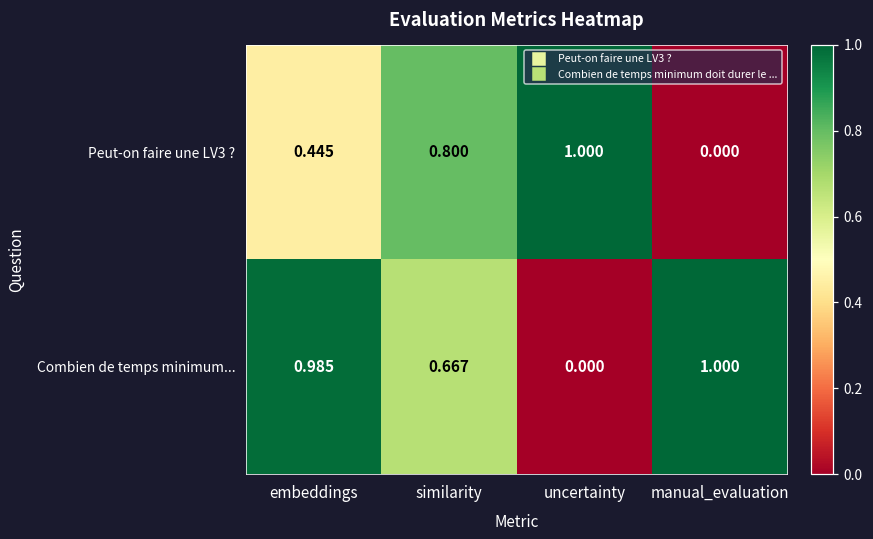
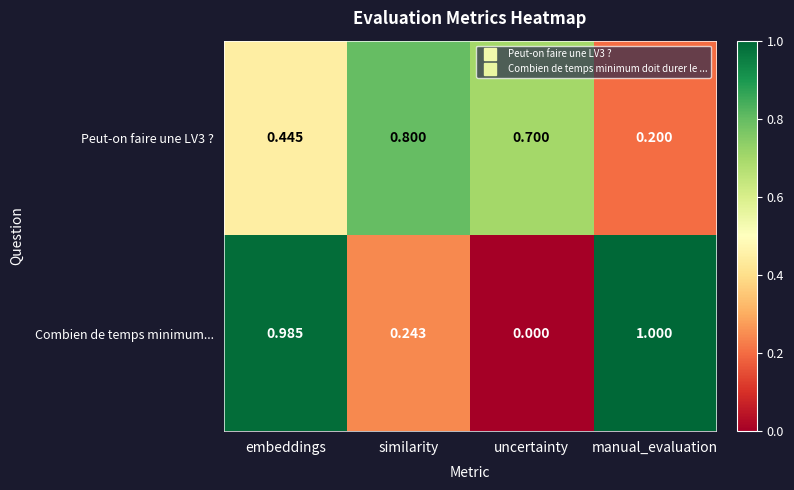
  {
    "Peut-on faire une LV3 ?": {
      "embeddings": 0.445,
      "similarity": 0.800,
-     "uncertainty": 1.000,
-     "manual_evaluation": 0.000
+     "uncertainty": 0.700,
+     "manual_evaluation": 0.200
    },
    "Combien de temps minimum...": {
      "embeddings": 0.985,
-     "similarity": 0.667,
+     "similarity": 0.243,
      "uncertainty": 0.000,
      "manual_evaluation": 1.000
    }
  }
